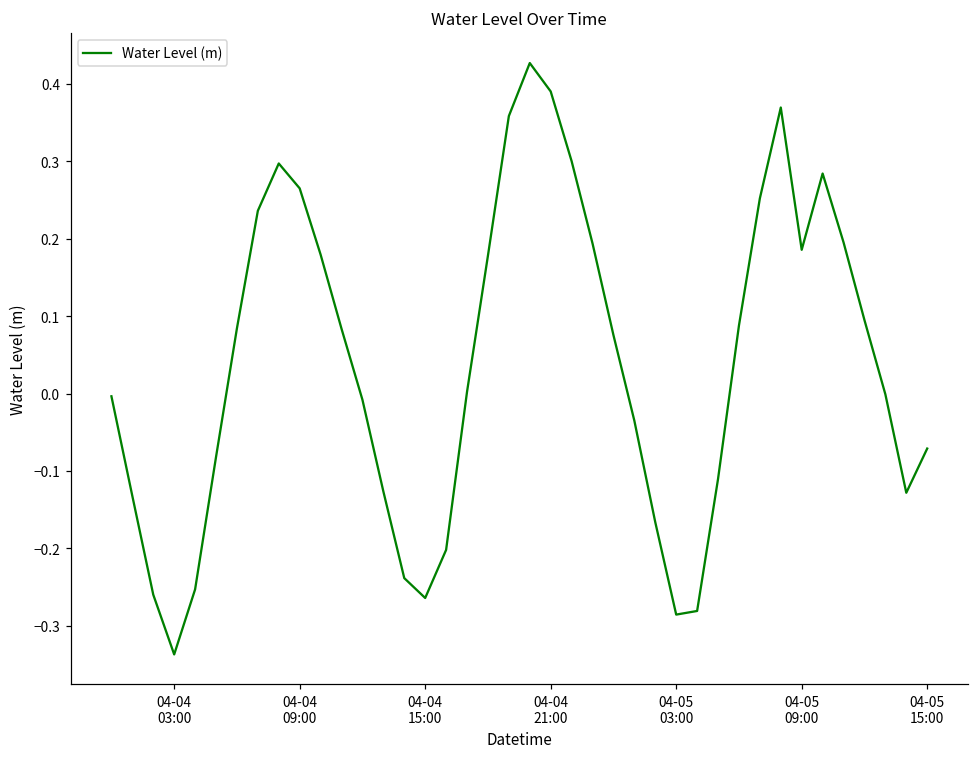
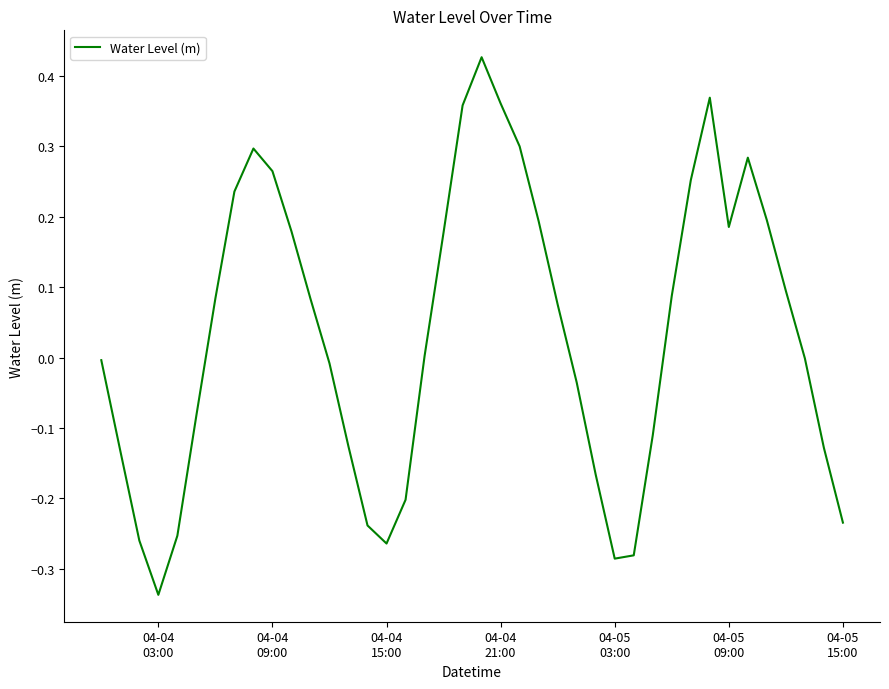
  {
    "04-04 03:00": -0.34,
    "04-04 09:00": 0.26,
    "04-04 15:00": -0.26,
-   "04-04 21:00": 0.39,
+   "04-04 21:00": 0.36,
    "04-05 03:00": -0.29,
    "04-05 09:00": 0.19,
-   "04-05 15:00": -0.07
+   "04-05 15:00": -0.23
  }
